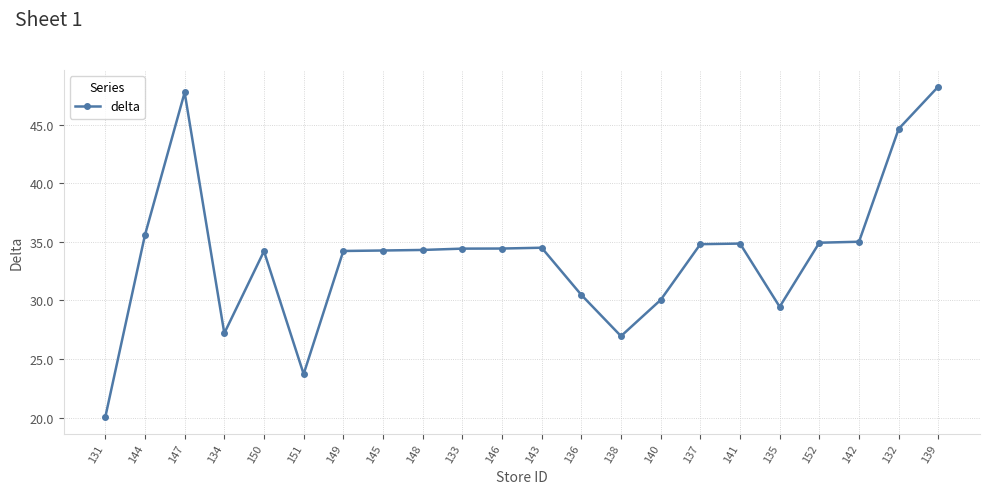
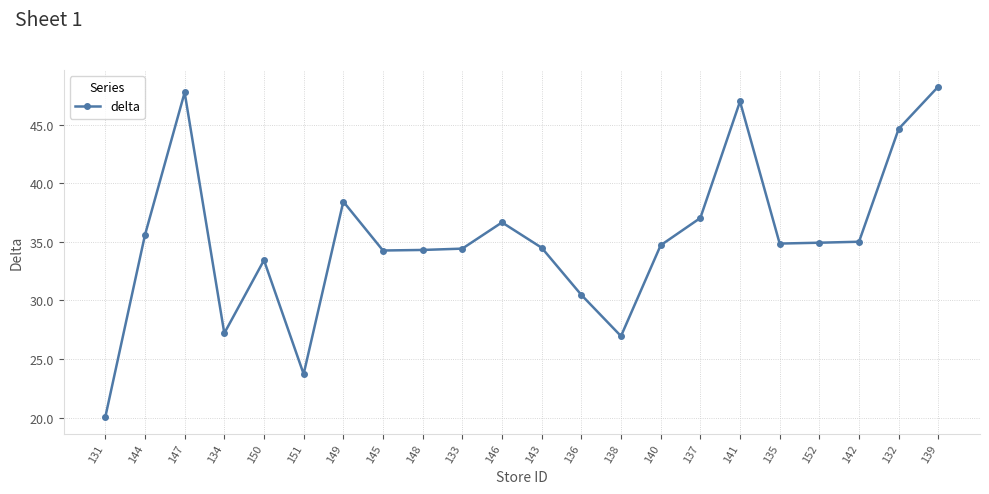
  {
    "131": 20.0,
    "144": 35.6,
    "147": 47.8,
    "134": 27.2,
-   "150": 34.2,
+   "150": 33.4,
    "151": 23.7,
-   "149": 34.2,
+   "149": 38.4,
    "145": 34.3,
    "148": 34.3,
    "133": 34.4,
-   "146": 34.4,
+   "146": 36.7,
    "143": 34.5,
    "136": 30.5,
    "138": 27.0,
-   "140": 30.0,
-   "137": 34.8,
-   "141": 34.9,
-   "135": 29.5,
+   "140": 34.7,
+   "137": 37.0,
+   "141": 47.0,
+   "135": 34.9,
    "152": 34.9,
    "142": 35.0,
    "132": 44.7,
    "139": 48.3
  }
